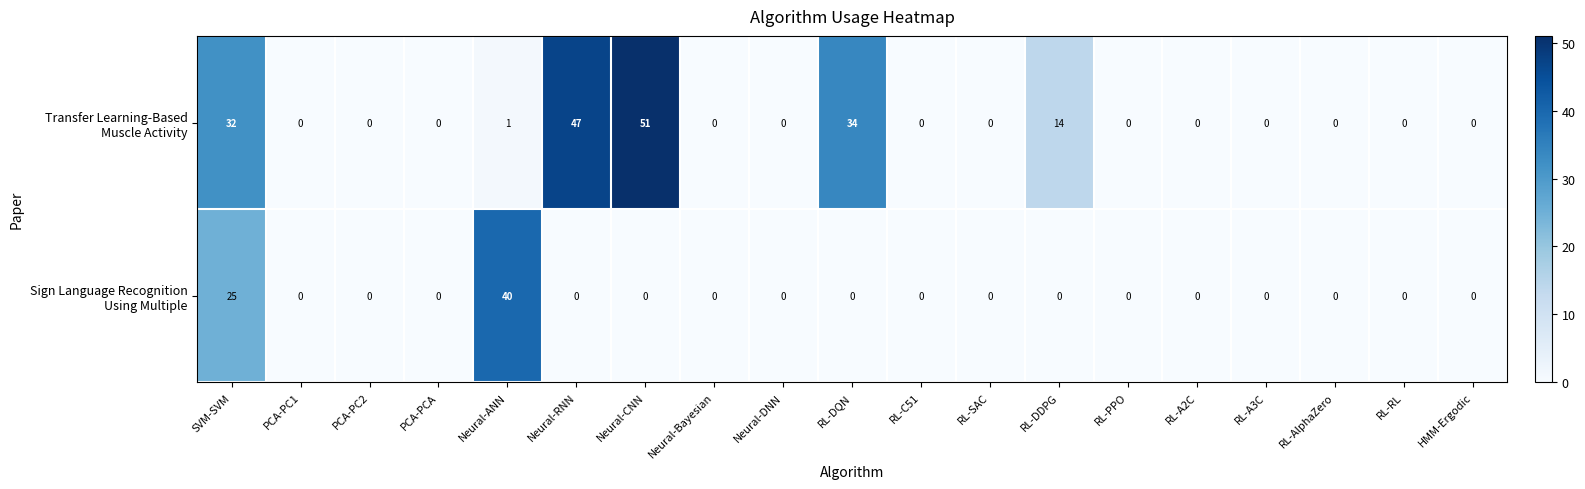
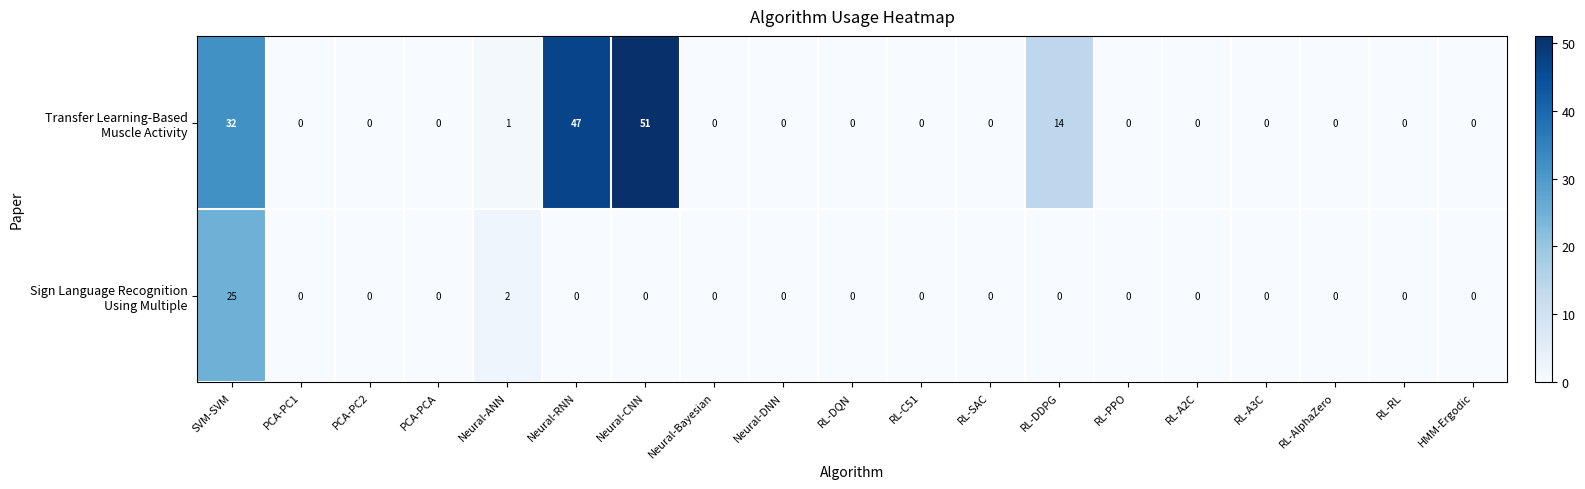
  {
    "Transfer Learning-Based Muscle Activity": {
      "SVM-SVM": 32,
      "PCA-PC1": 0,
      "PCA-PC2": 0,
      "PCA-PCA": 0,
      "Neural-ANN": 1,
      "Neural-RNN": 47,
      "Neural-CNN": 51,
      "Neural-Bayesian": 0,
      "Neural-DNN": 0,
-     "RL-DQN": 34,
+     "RL-DQN": 0,
      "RL-C51": 0,
      "RL-SAC": 0,
      "RL-DDPG": 14,
      "RL-PPO": 0,
      "RL-A2C": 0,
      "RL-A3C": 0,
      "RL-AlphaZero": 0,
      "RL-RL": 0,
      "HMM-Ergodic": 0
    },
    "Sign Language Recognition Using Multiple": {
      "SVM-SVM": 25,
      "PCA-PC1": 0,
      "PCA-PC2": 0,
      "PCA-PCA": 0,
-     "Neural-ANN": 40,
+     "Neural-ANN": 2,
      "Neural-RNN": 0,
      "Neural-CNN": 0,
      "Neural-Bayesian": 0,
      "Neural-DNN": 0,
      "RL-DQN": 0,
      "RL-C51": 0,
      "RL-SAC": 0,
      "RL-DDPG": 0,
      "RL-PPO": 0,
      "RL-A2C": 0,
      "RL-A3C": 0,
      "RL-AlphaZero": 0,
      "RL-RL": 0,
      "HMM-Ergodic": 0
    }
  }
